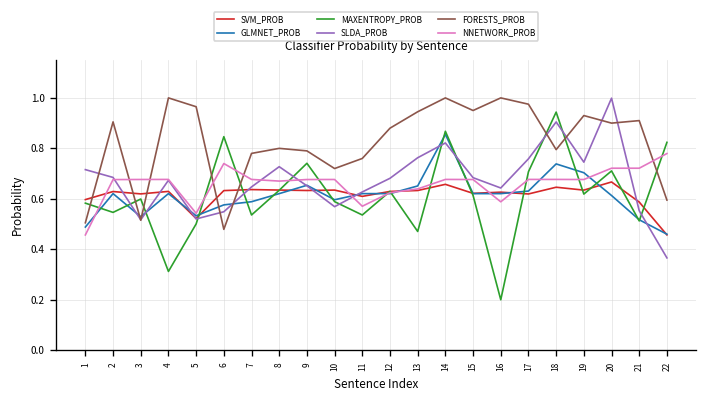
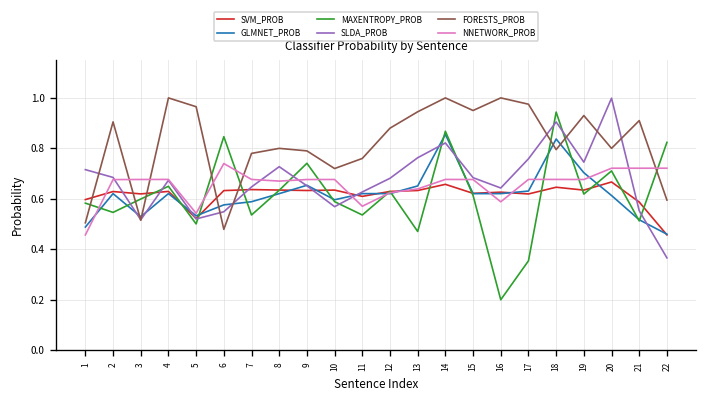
  {
    "SVM_PROB": {
      "1": 0.60,
      "3": 0.62,
      "6": 0.63,
      "9": 0.63,
      "10": 0.63,
      "14": 0.66,
      "18": 0.65,
      "19": 0.63,
      "20": 0.67,
      "21": 0.59
    },
    "GLMNET_PROB": {
      "1": 0.49,
      "3": 0.53,
      "6": 0.58,
      "7": 0.59,
      "8": 0.62,
      "14": 0.86,
-     "18": 0.74,
+     "18": 0.84,
      "19": 0.70,
      "20": 0.61
    },
    "MAXENTROPY_PROB": {
      "1": 0.58,
      "2": 0.55,
      "3": 0.60,
-     "4": 0.31,
+     "4": 0.65,
      "5": 0.50,
      "6": 0.85,
      "7": 0.54,
      "9": 0.74,
      "11": 0.54,
      "13": 0.47,
      "14": 0.87,
      "16": 0.20,
-     "17": 0.71,
+     "17": 0.35,
      "18": 0.94,
      "19": 0.62,
      "22": 0.82
    },
    "SLDA_PROB": {
      "1": 0.72,
      "6": 0.55,
      "8": 0.73,
      "10": 0.57,
      "12": 0.68,
      "13": 0.76,
      "14": 0.82,
      "16": 0.64,
      "17": 0.76,
      "18": 0.90,
      "19": 0.75,
      "20": 1.00,
      "21": 0.55,
      "22": 0.37
    },
    "FORESTS_PROB": {
      "1": 0.5,
      "2": 0.9,
      "4": 1.0,
      "5": 0.97,
      "6": 0.48,
      "7": 0.78,
      "8": 0.8,
      "9": 0.8,
      "10": 0.72,
      "11": 0.76,
      "12": 0.88,
      "13": 0.95,
      "14": 1.0,
      "15": 0.95,
      "16": 1.0,
      "17": 0.98,
      "18": 0.8,
      "19": 0.93,
-     "20": 0.9,
+     "20": 0.8,
      "21": 0.9,
      "22": 0.6
    },
    "NNETWORK_PROB": {
      "1": 0.46,
      "3": 0.68,
      "6": 0.74,
      "7": 0.68,
      "8": 0.67,
      "9": 0.68,
      "10": 0.68,
      "11": 0.57,
      "14": 0.68,
      "16": 0.59,
      "17": 0.68,
      "18": 0.68,
      "19": 0.68,
      "21": 0.72,
-     "22": 0.78
+     "22": 0.72
    }
  }
